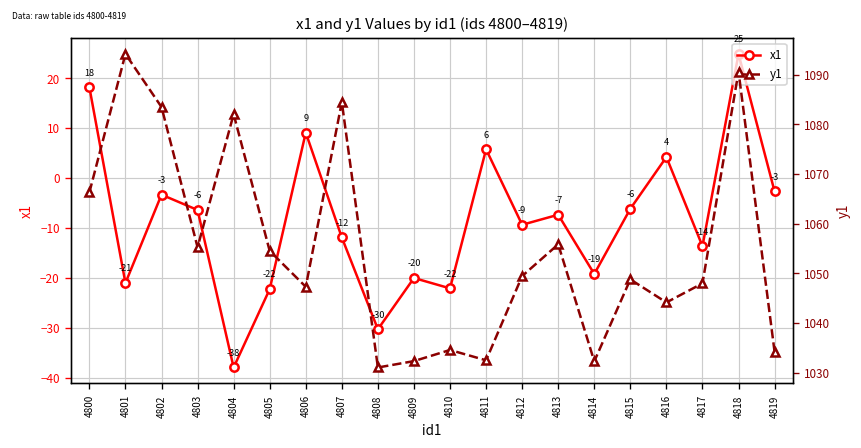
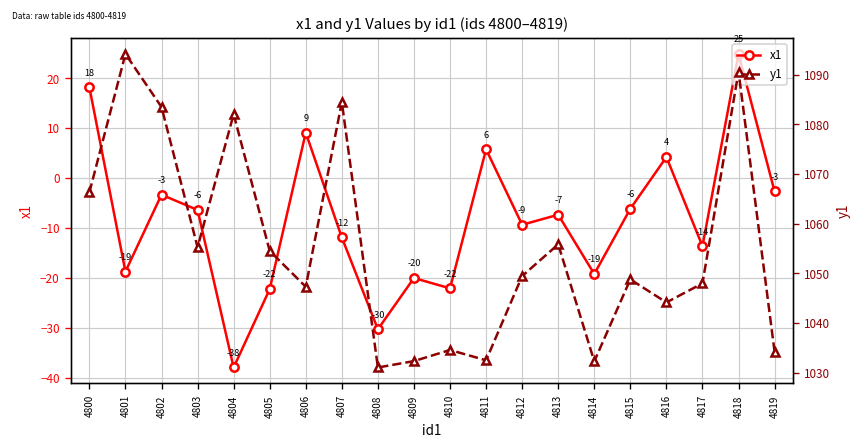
  {
    "x1": {
      "4800": 18,
-     "4801": -21,
+     "4801": -19,
      "4802": -3,
      "4803": -6,
      "4804": -38,
      "4805": -22,
      "4806": 9,
      "4807": -12,
      "4808": -30,
      "4809": -20,
      "4810": -22,
      "4811": 6,
      "4812": -9,
      "4813": -7,
      "4814": -19,
      "4815": -6,
      "4816": 4,
      "4817": -14,
      "4819": -3
    }
  }
